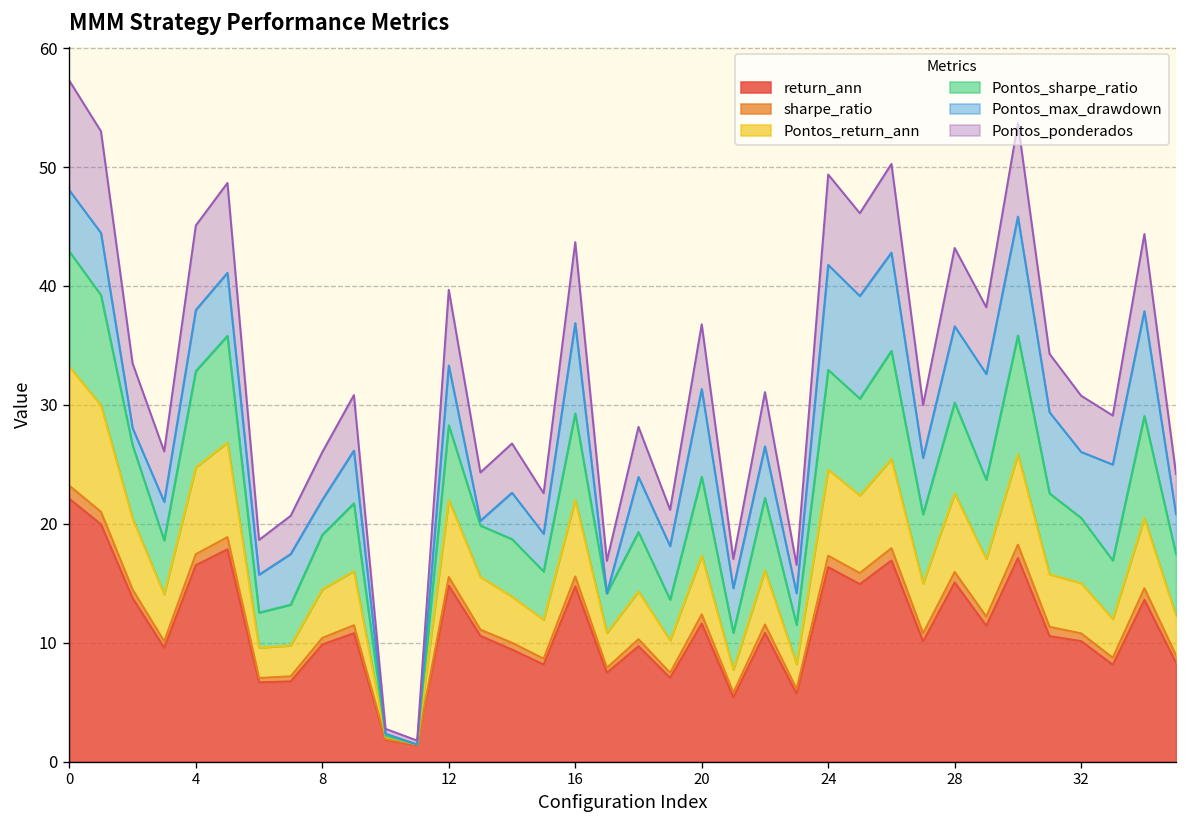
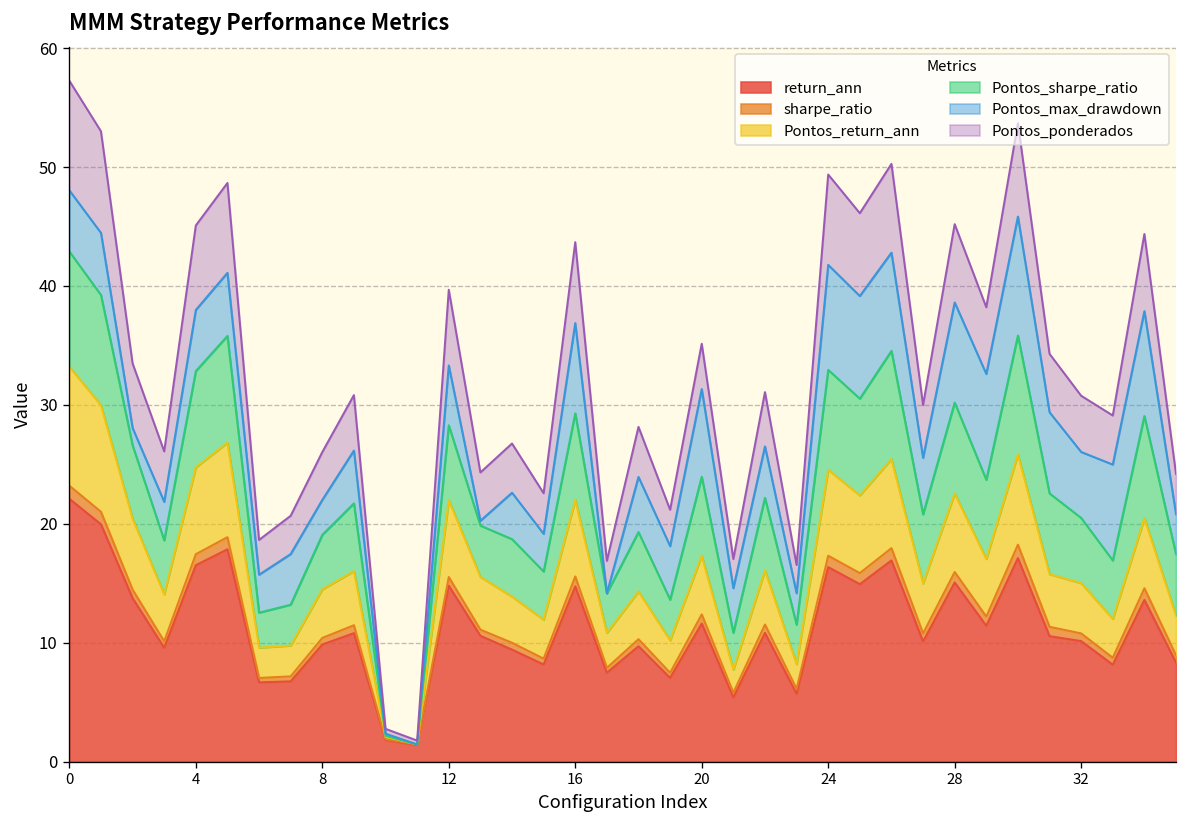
  {
    "Pontos_return_ann": {
      "0": 10,
      "4": 7,
      "8": 4,
      "12": 6,
      "16": 6,
      "20": 5,
      "24": 7,
      "28": 7,
      "32": 4
    },
    "Pontos_sharpe_ratio": {
      "0": 10,
      "4": 8,
      "8": 5,
      "12": 6,
      "16": 7,
      "20": 7,
      "24": 8,
      "28": 8,
      "32": 5
    },
    "Pontos_max_drawdown": {
      "0": 5,
      "4": 5,
      "8": 3,
      "12": 5,
      "16": 8,
      "20": 7,
      "24": 9,
-     "28": 6,
+     "28": 8,
      "32": 6
    },
    "Pontos_ponderados": {
      "0": 9,
      "4": 7,
      "8": 4,
      "12": 6,
      "16": 7,
-     "20": 5,
+     "20": 4,
      "24": 8,
      "28": 7,
      "32": 5
    }
  }
